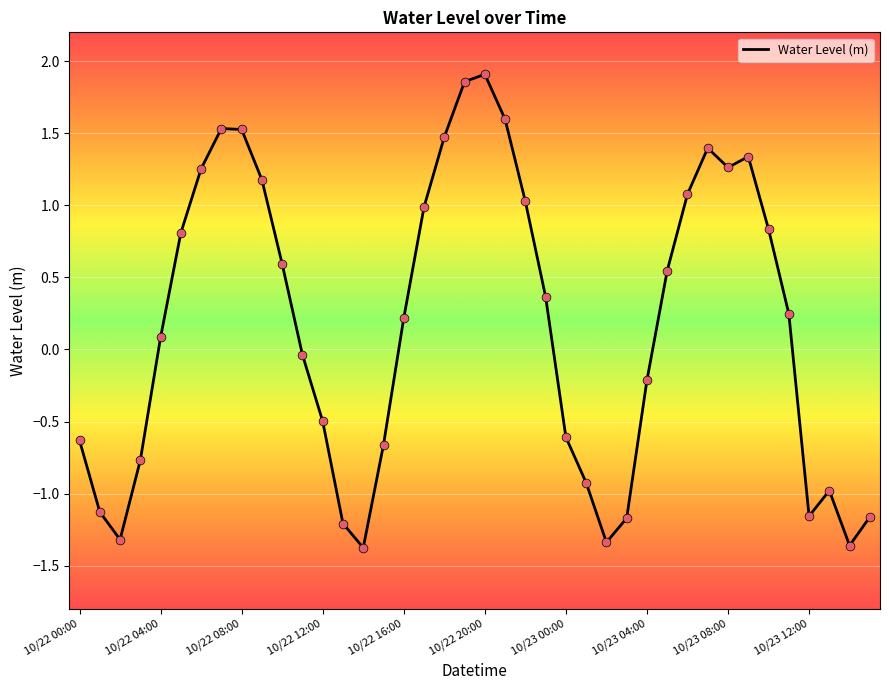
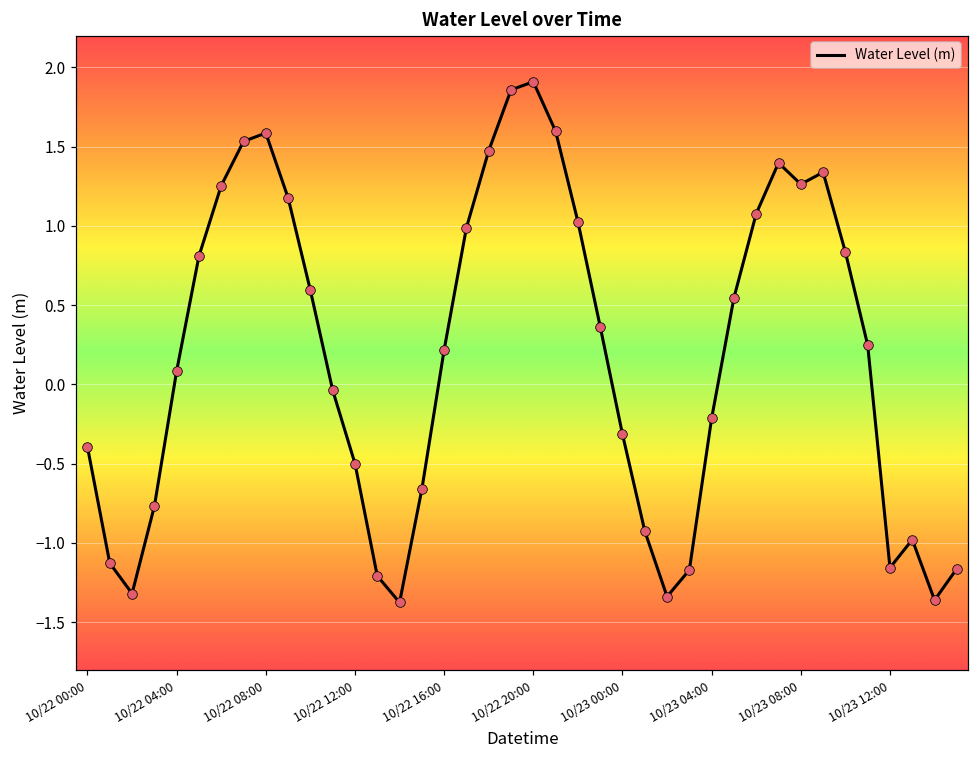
  {
-   "10/22 00:00": -0.63,
+   "10/22 00:00": -0.40,
    "10/22 04:00": 0.09,
-   "10/22 08:00": 1.53,
+   "10/22 08:00": 1.59,
    "10/22 12:00": -0.50,
    "10/22 16:00": 0.22,
    "10/22 20:00": 1.91,
-   "10/23 00:00": -0.61,
+   "10/23 00:00": -0.31,
    "10/23 04:00": -0.21,
    "10/23 08:00": 1.26,
    "10/23 12:00": -1.16
  }
